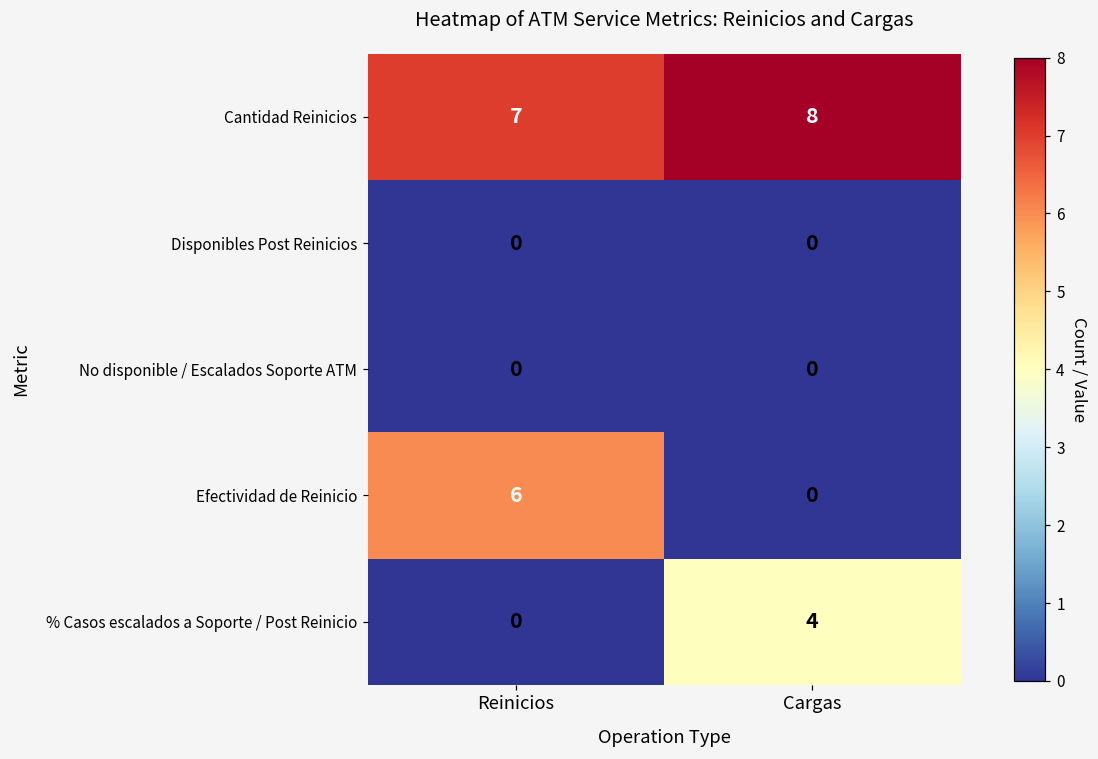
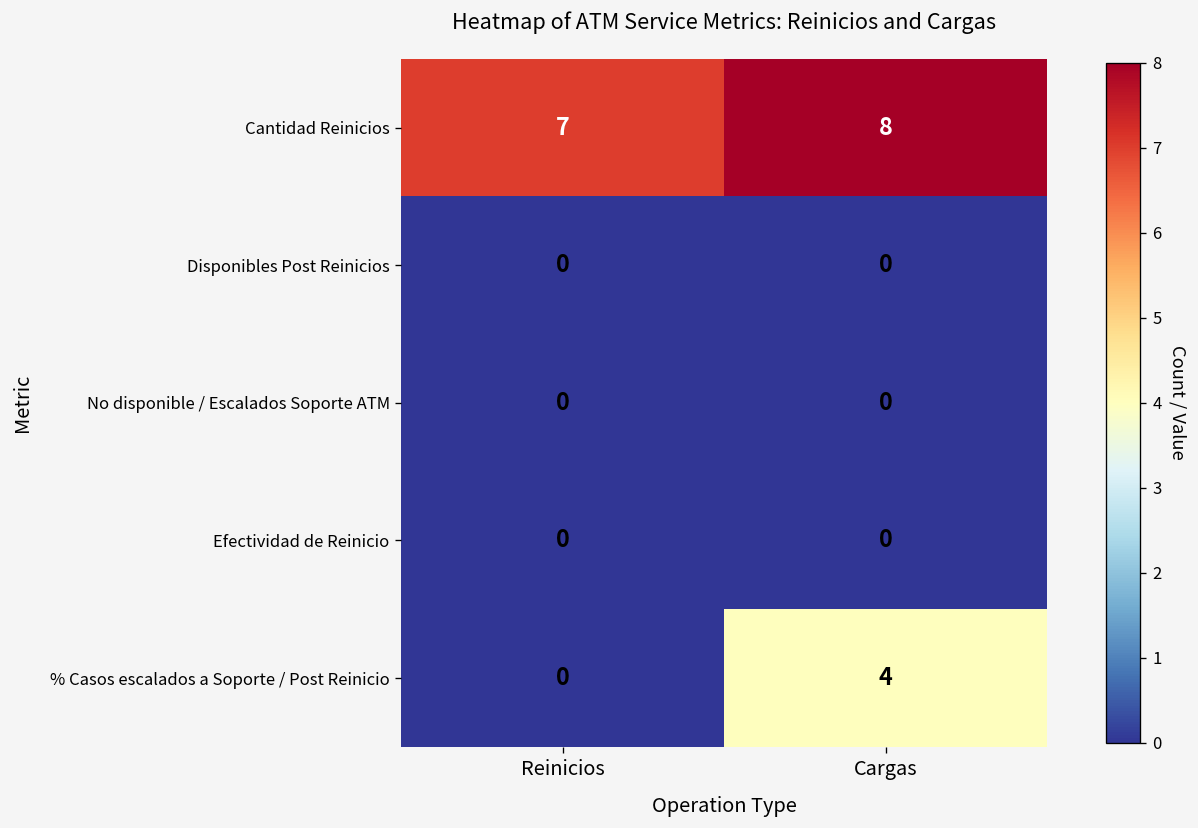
  {
    "Cantidad Reinicios": {
      "Reinicios": 7,
      "Cargas": 8
    },
    "Disponibles Post Reinicios": {
      "Reinicios": 0,
      "Cargas": 0
    },
    "No disponible / Escalados Soporte ATM": {
      "Reinicios": 0,
      "Cargas": 0
    },
    "Efectividad de Reinicio": {
-     "Reinicios": 6,
+     "Reinicios": 0,
      "Cargas": 0
    },
    "% Casos escalados a Soporte / Post Reinicio": {
      "Reinicios": 0,
      "Cargas": 4
    }
  }
